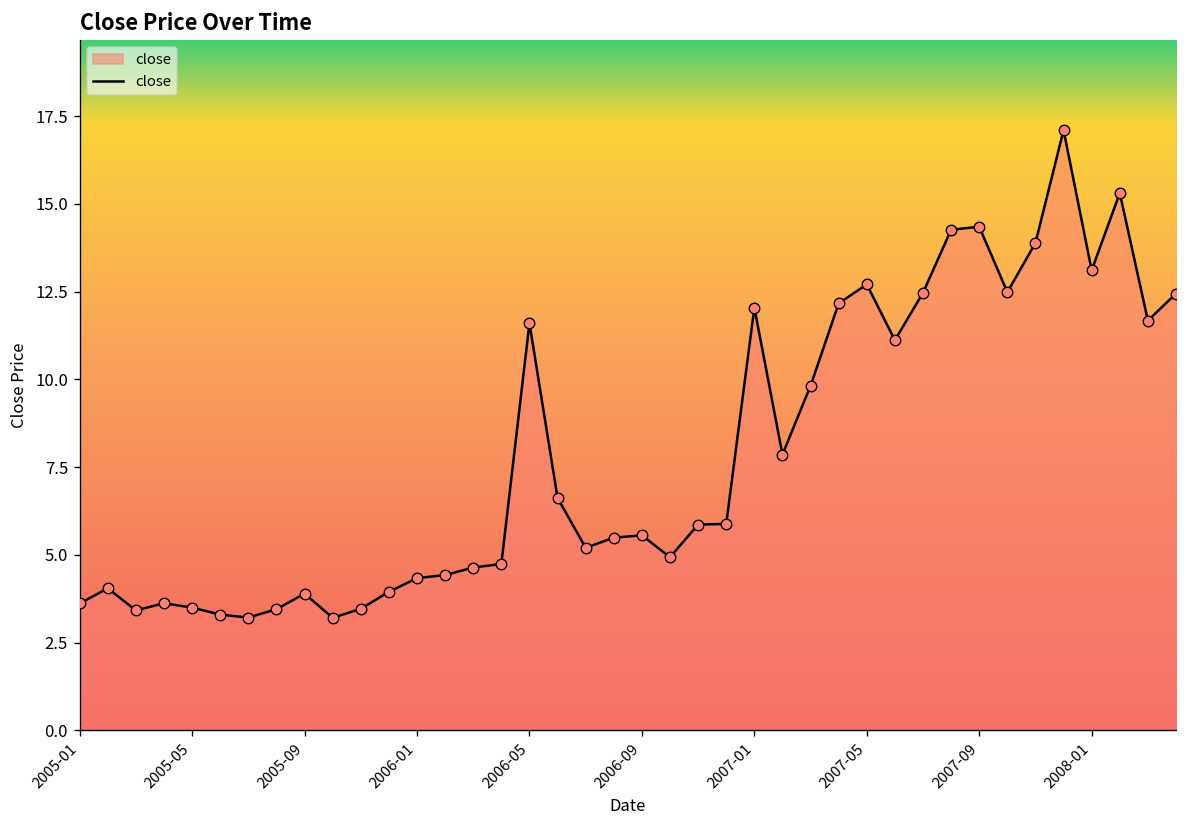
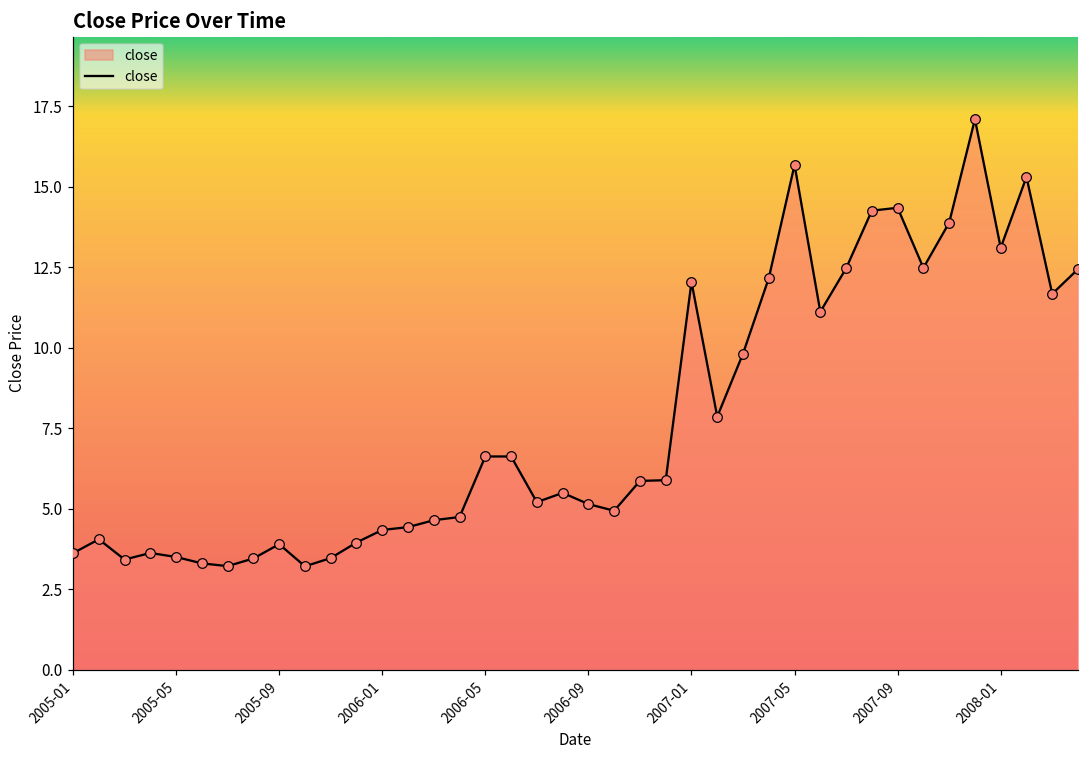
  {
    "2005-01": 3.6,
    "2005-05": 3.5,
    "2005-09": 3.9,
    "2006-01": 4.3,
-   "2006-05": 11.6,
-   "2006-09": 5.6,
+   "2006-05": 6.6,
+   "2006-09": 5.1,
    "2007-01": 12.0,
-   "2007-05": 12.7,
+   "2007-05": 15.7,
    "2007-09": 14.4,
    "2008-01": 13.1
  }
